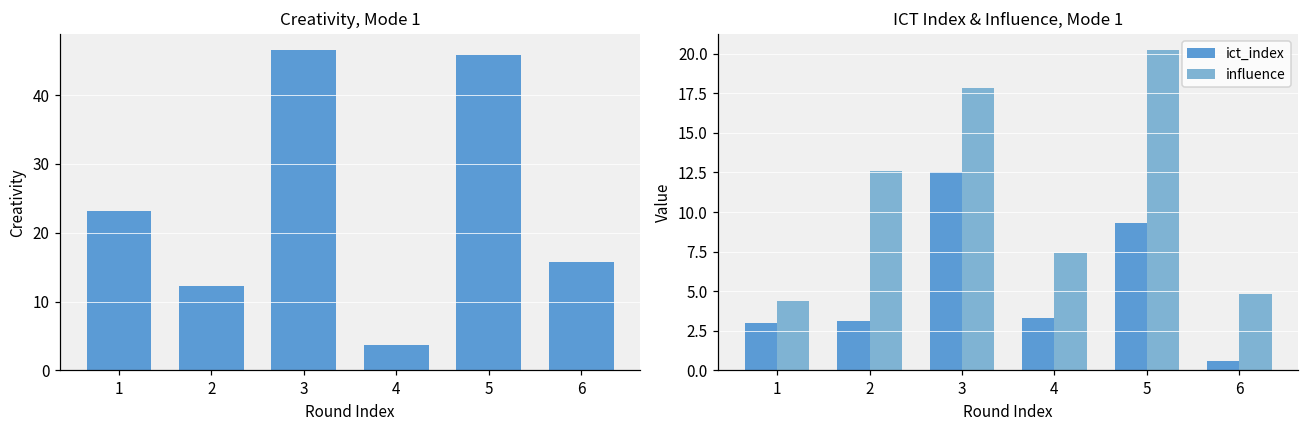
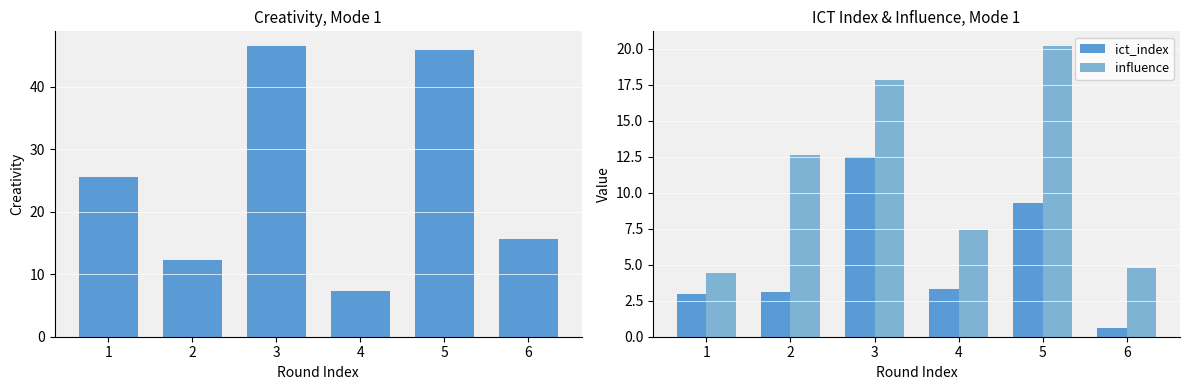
  {
    "Creativity, Mode 1": {
-     "1": 23,
+     "1": 26,
      "2": 12,
      "3": 47,
-     "4": 4,
+     "4": 7,
      "5": 46,
      "6": 16
    }
  }
